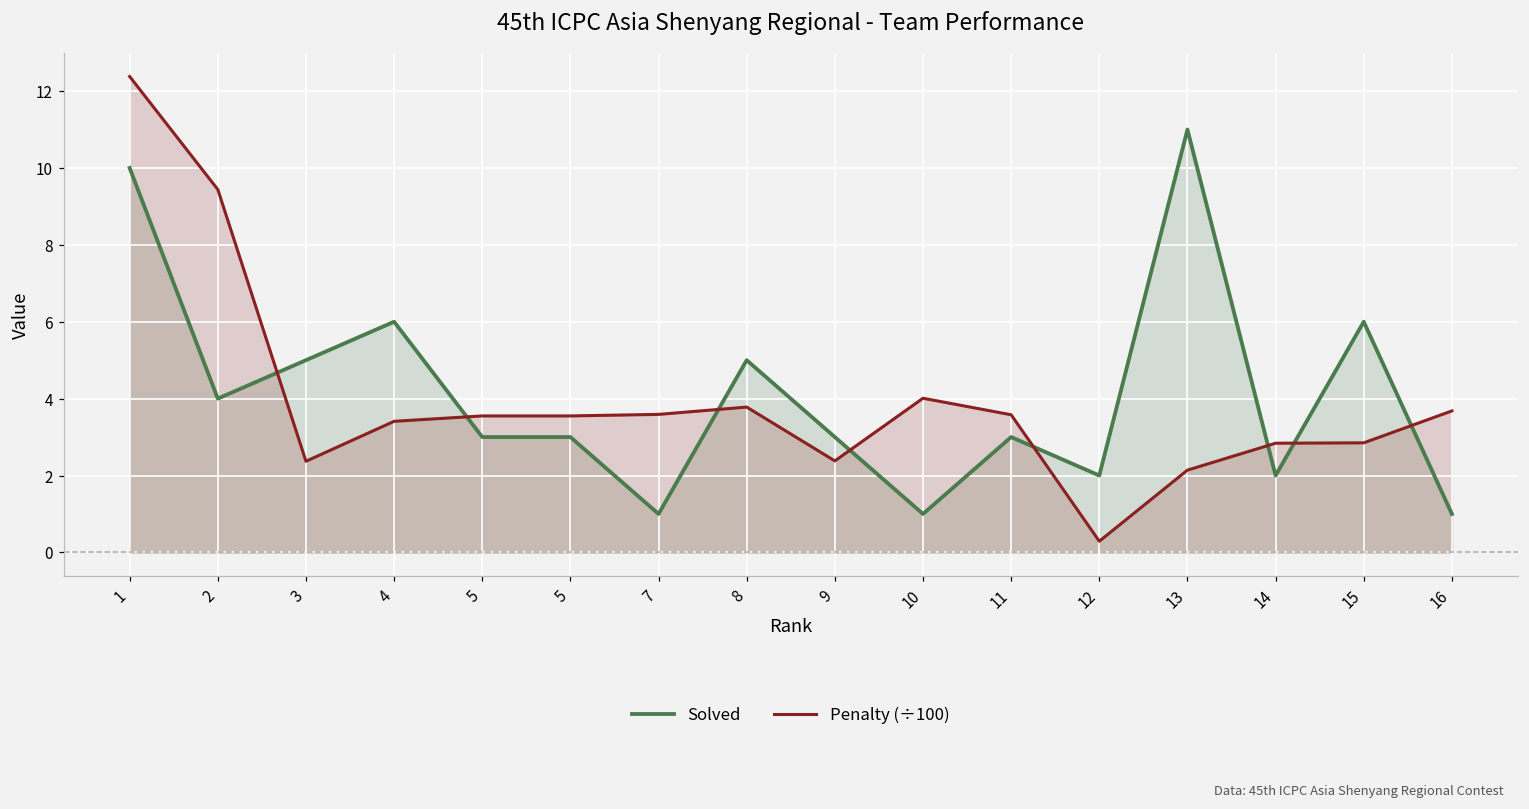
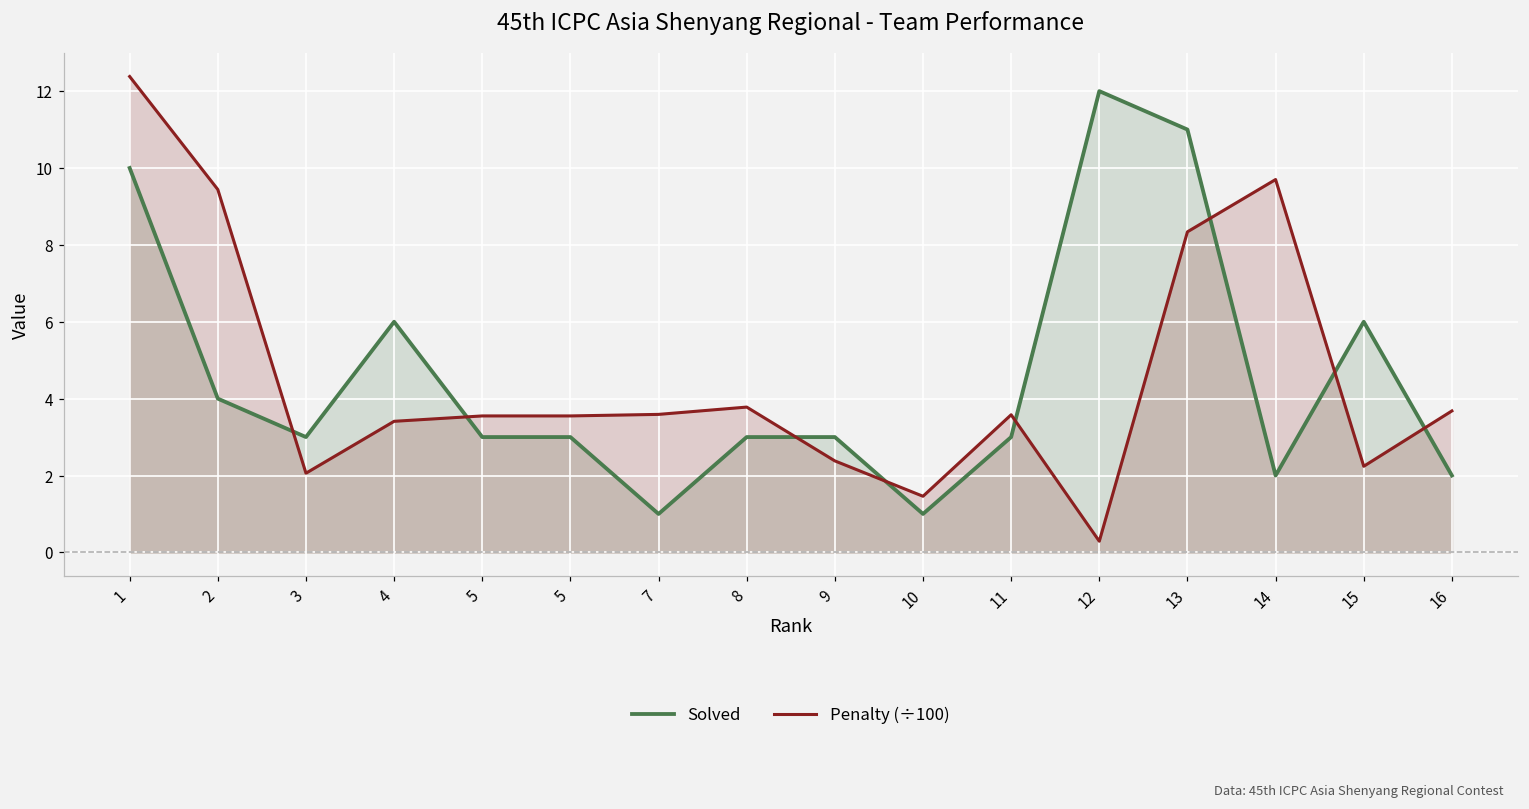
  {
    "Solved": {
      "1": 10,
      "2": 4,
-     "3": 5,
+     "3": 3,
      "4": 6,
      "7": 1,
-     "8": 5,
+     "8": 3,
      "9": 3,
      "10": 1,
      "11": 3,
-     "12": 2,
+     "12": 12,
      "13": 11,
      "14": 2,
      "15": 6,
-     "16": 1
+     "16": 2
    },
    "Penalty (÷100)": {
      "1": 12.4,
      "2": 9.4,
-     "3": 2.4,
+     "3": 2.1,
      "4": 3.4,
      "7": 3.6,
      "8": 3.8,
      "9": 2.4,
-     "10": 4.0,
+     "10": 1.5,
      "11": 3.6,
      "12": 0.3,
-     "13": 2.1,
-     "14": 2.8,
-     "15": 2.9,
+     "13": 8.3,
+     "14": 9.7,
+     "15": 2.2,
      "16": 3.7
    }
  }
